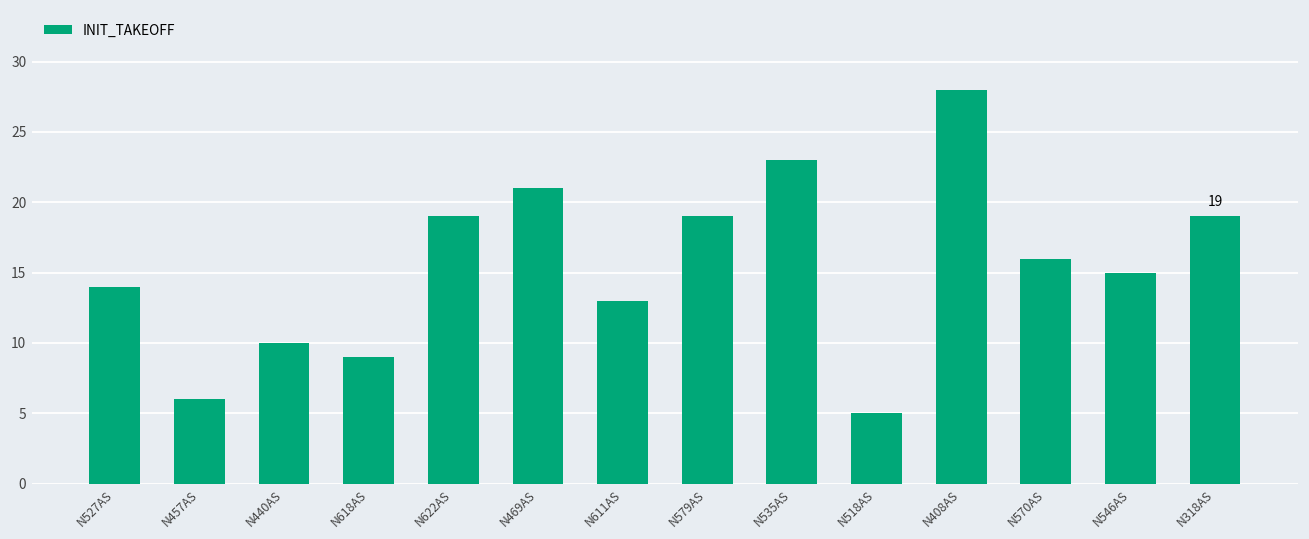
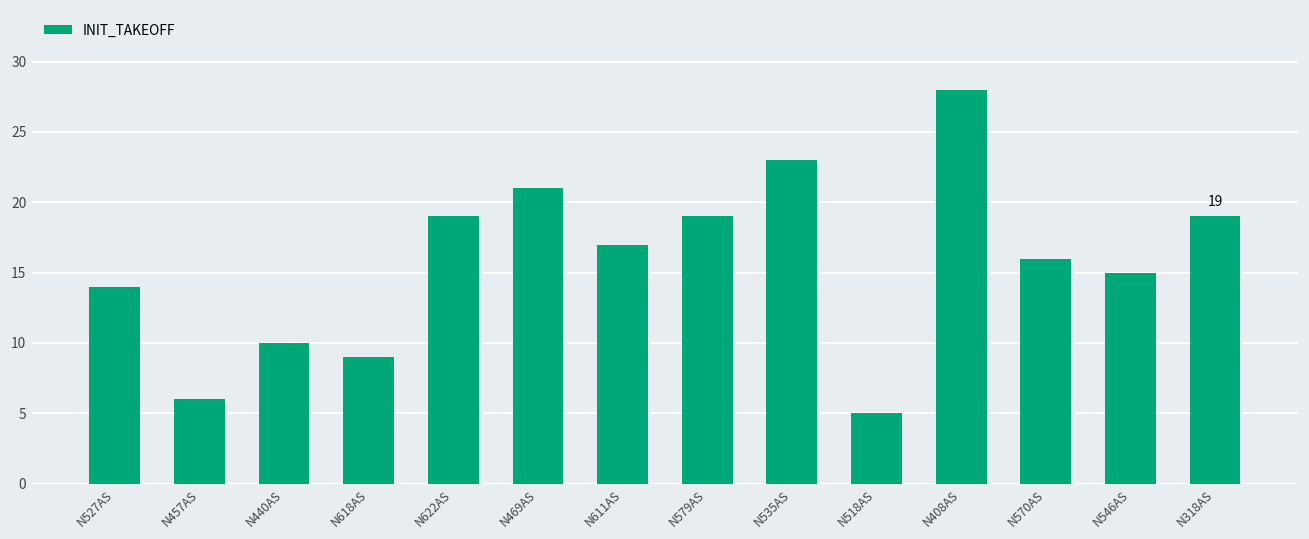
  {
    "N527AS": 14,
    "N457AS": 6,
    "N440AS": 10,
    "N618AS": 9,
    "N622AS": 19,
    "N469AS": 21,
-   "N611AS": 13,
+   "N611AS": 17,
    "N579AS": 19,
    "N535AS": 23,
    "N518AS": 5,
    "N408AS": 28,
    "N570AS": 16,
    "N546AS": 15
  }
